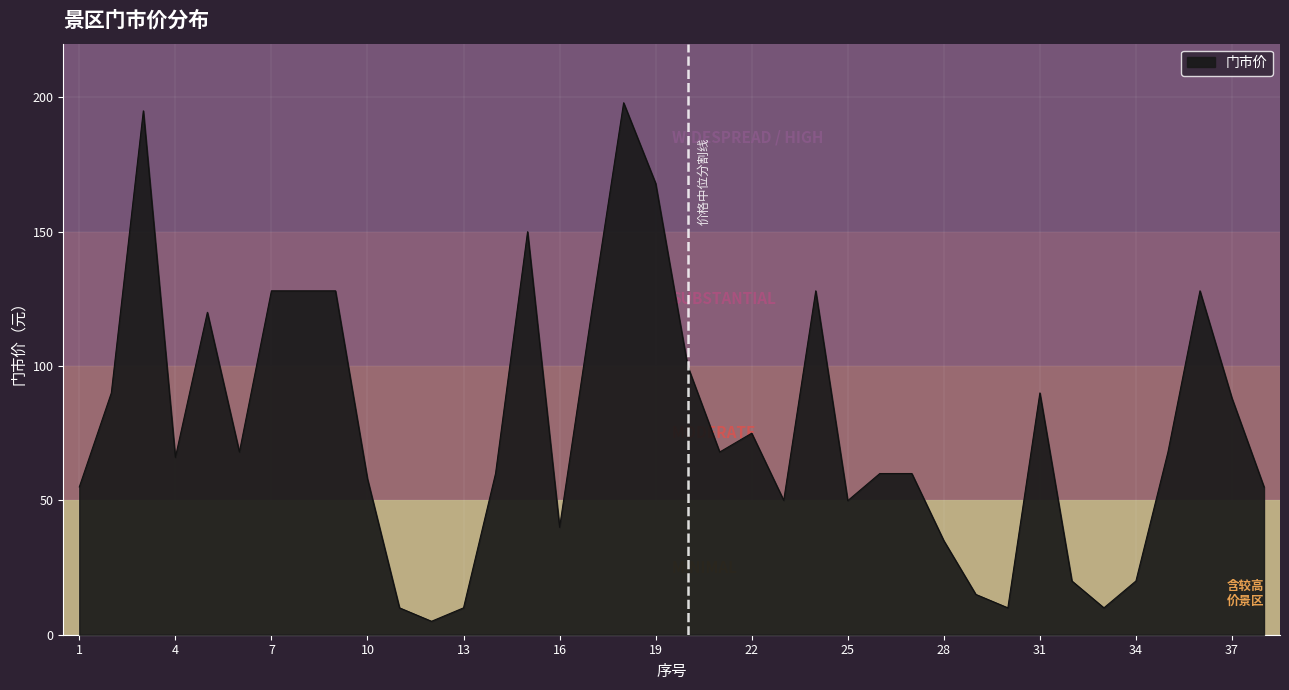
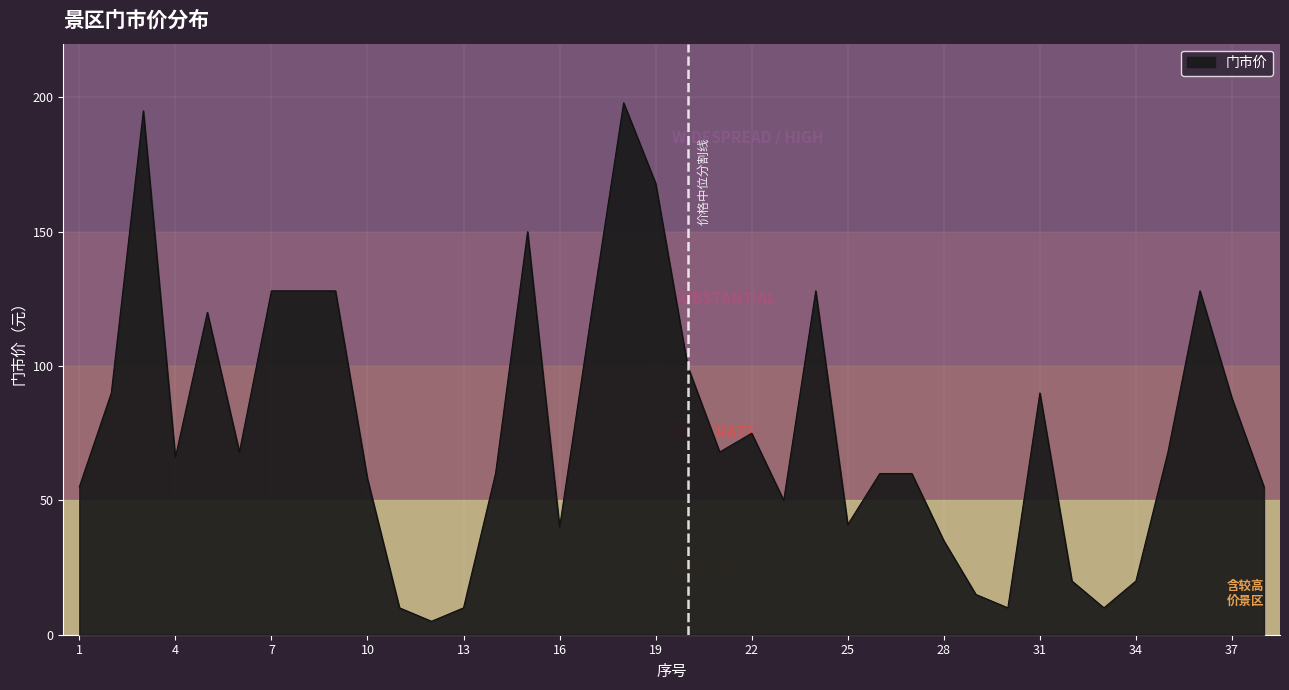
  {
    "1": 55,
    "4": 66,
    "7": 128,
    "10": 58,
    "13": 10,
    "16": 40,
    "19": 168,
    "22": 75,
-   "25": 50,
+   "25": 41,
    "28": 35,
    "31": 90,
    "34": 20,
    "37": 88
  }
